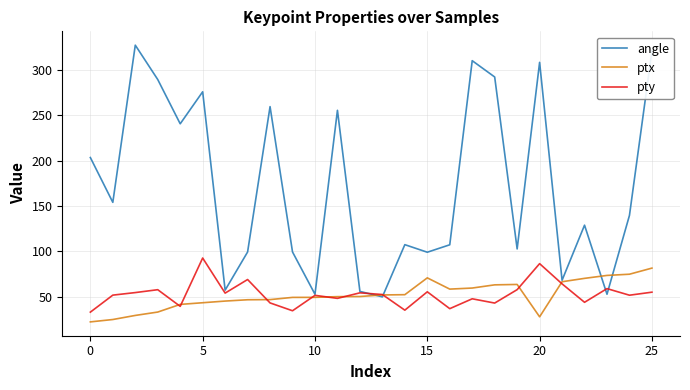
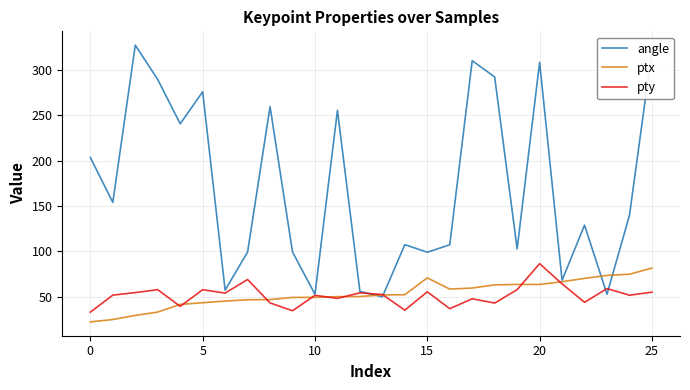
  {
    "angle": {
      "0": 200,
      "5": 280,
      "15": 100,
      "20": 310
    },
    "ptx": {
      "0": 20,
      "5": 40,
      "15": 70,
-     "20": 30,
+     "20": 60,
      "25": 80
    },
    "pty": {
      "0": 30,
-     "5": 90,
+     "5": 60,
      "15": 60,
      "20": 90,
      "25": 60
    }
  }
